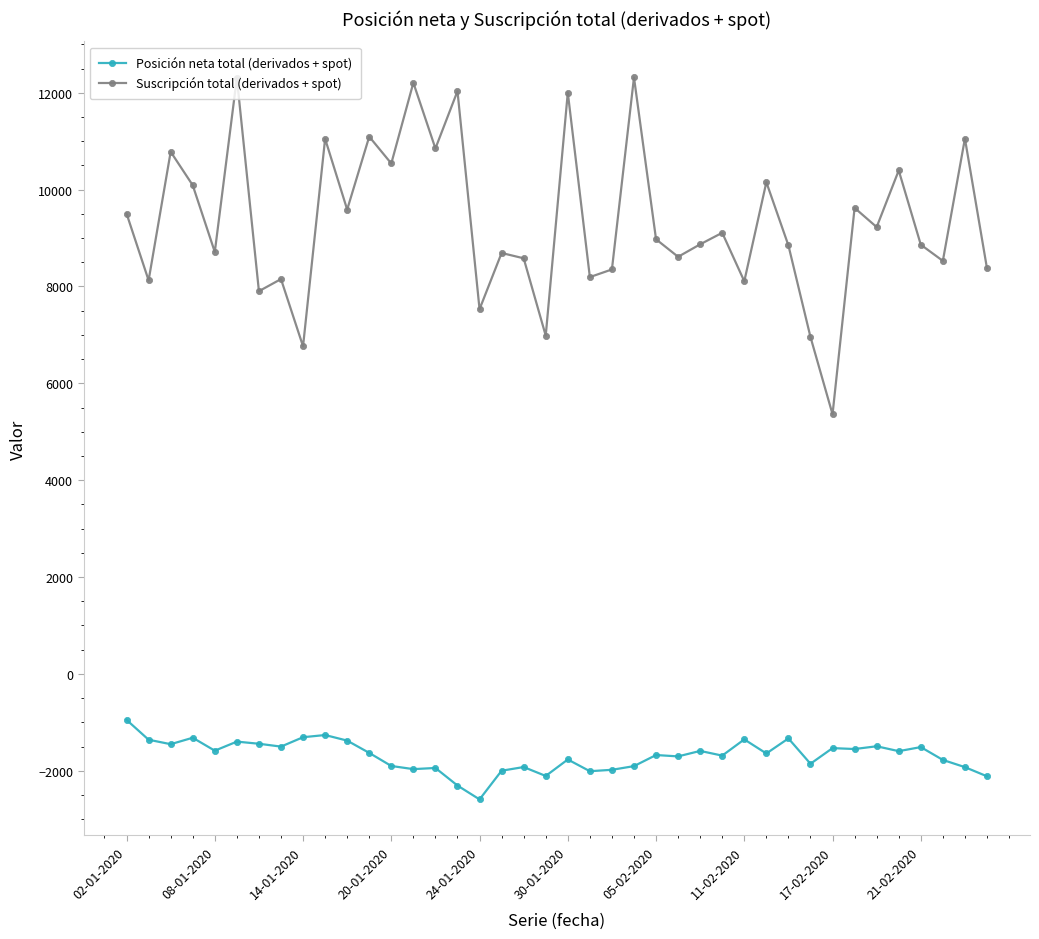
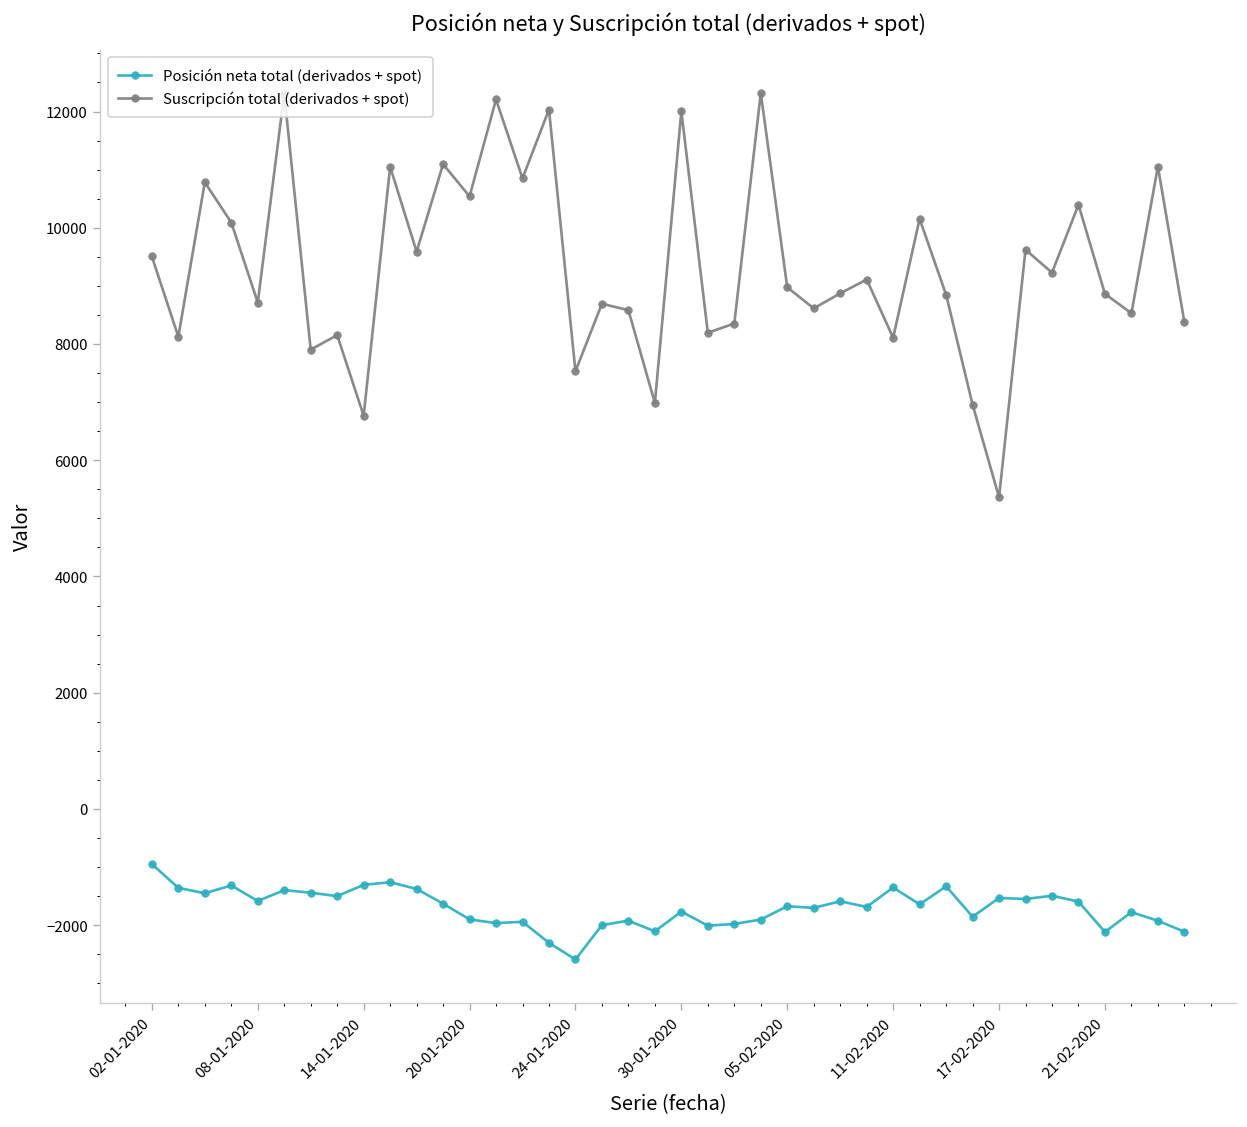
  {
    "Posición neta total (derivados + spot)": {
      "02-01-2020": -900,
      "08-01-2020": -1600,
      "14-01-2020": -1300,
      "20-01-2020": -1900,
      "24-01-2020": -2600,
      "30-01-2020": -1800,
      "05-02-2020": -1700,
      "11-02-2020": -1400,
      "17-02-2020": -1500,
-     "21-02-2020": -1500
+     "21-02-2020": -2100
    },
    "Suscripción total (derivados + spot)": {
      "02-01-2020": 9500,
      "08-01-2020": 8700,
      "14-01-2020": 6800,
      "20-01-2020": 10500,
      "24-01-2020": 7500,
      "30-01-2020": 12000,
      "05-02-2020": 9000,
      "11-02-2020": 8100,
      "17-02-2020": 5400,
      "21-02-2020": 8900
    }
  }
